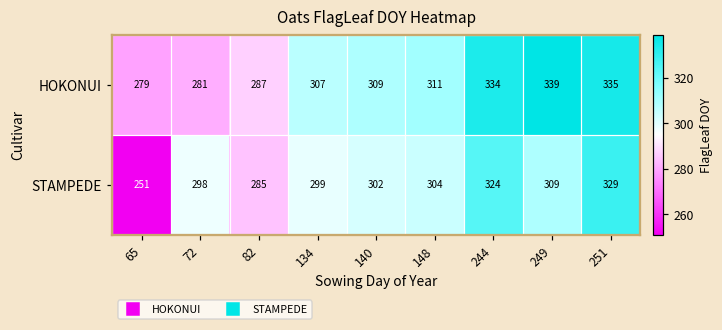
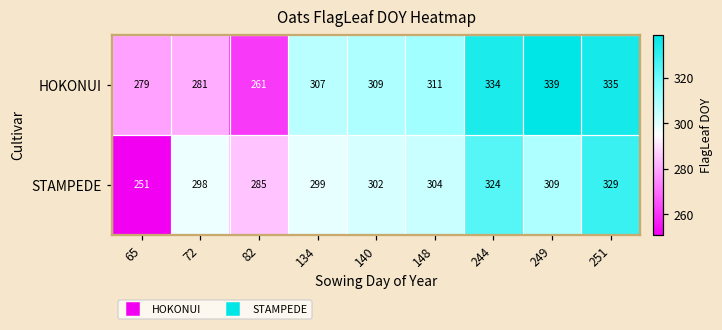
  {
    "HOKONUI": {
      "65": 279,
      "72": 281,
-     "82": 287,
+     "82": 261,
      "134": 307,
      "140": 309,
      "148": 311,
      "244": 334,
      "249": 339,
      "251": 335
    },
    "STAMPEDE": {
      "65": 251,
      "72": 298,
      "82": 285,
      "134": 299,
      "140": 302,
      "148": 304,
      "244": 324,
      "249": 309,
      "251": 329
    }
  }
